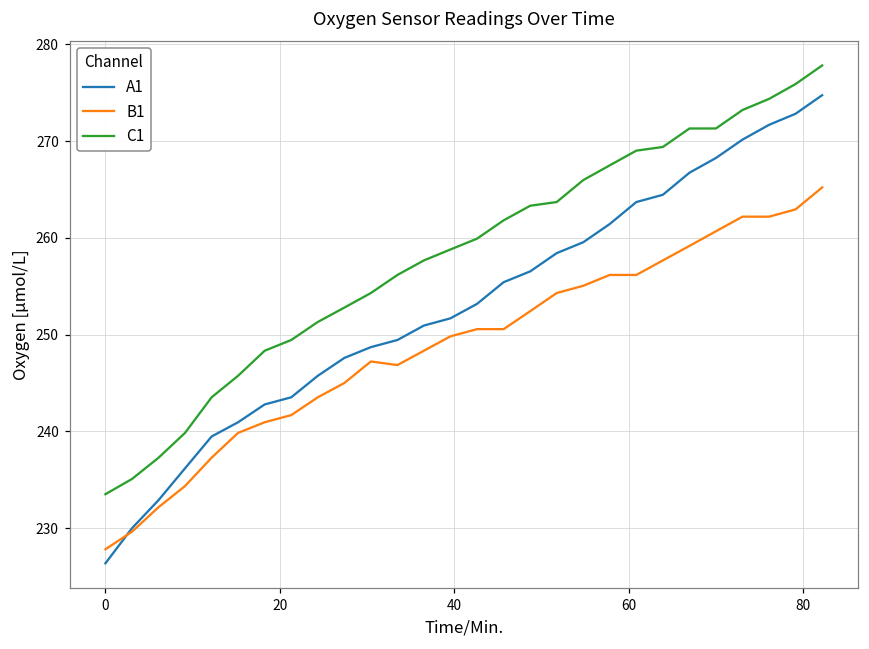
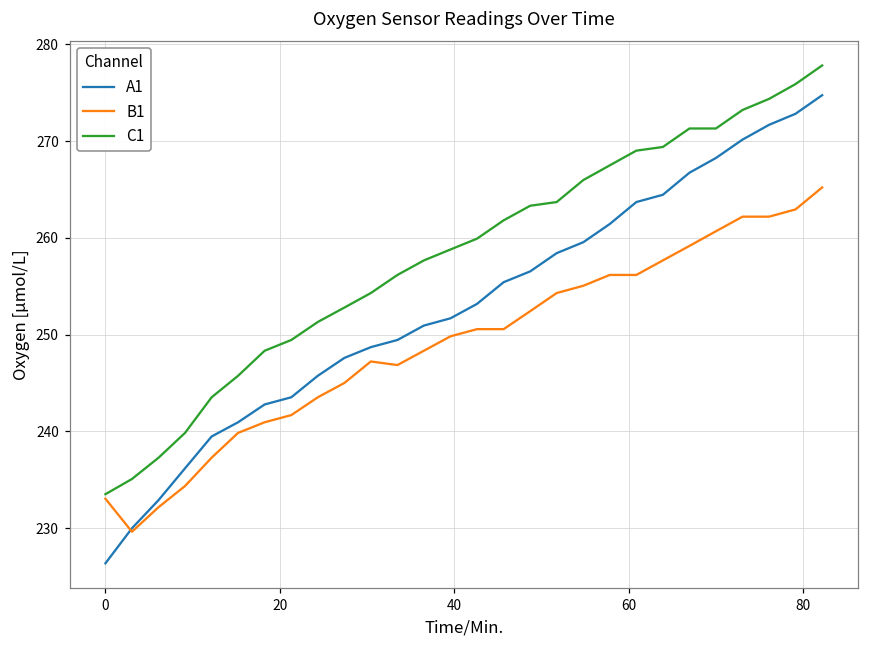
  {
    "A1": {
      "0": 226
    },
    "B1": {
-     "0": 228
+     "0": 233
    },
    "C1": {
      "0": 234
    }
  }
